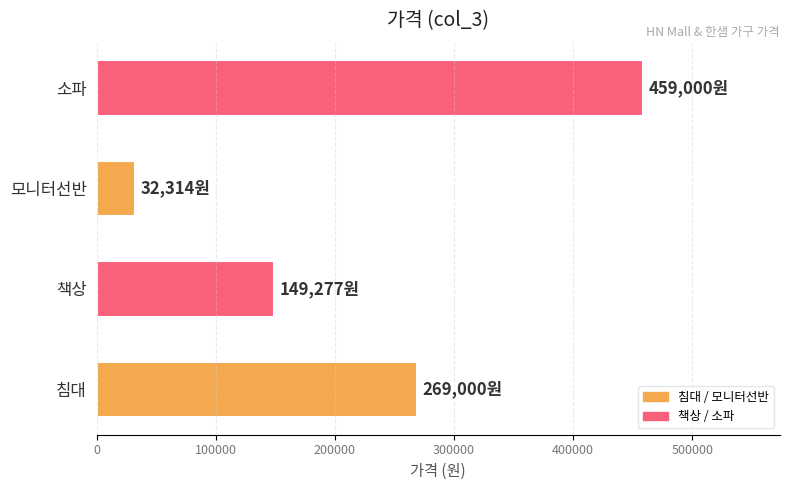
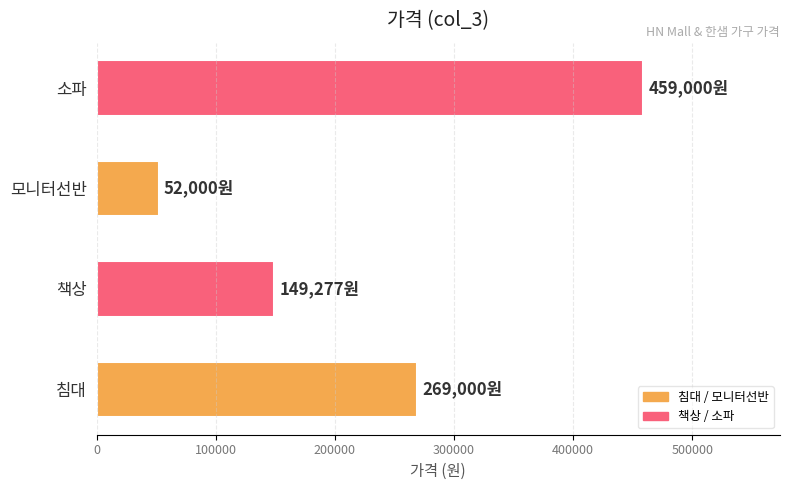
  {
    "소파": "459,000원",
-   "모니터선반": "32,314원",
+   "모니터선반": "52,000원",
    "책상": "149,277원",
    "침대": "269,000원"
  }
